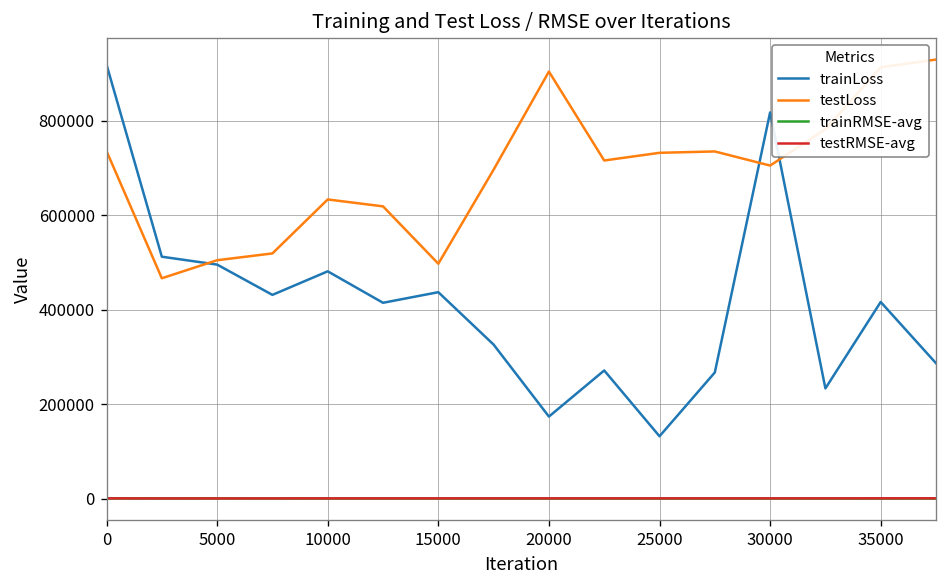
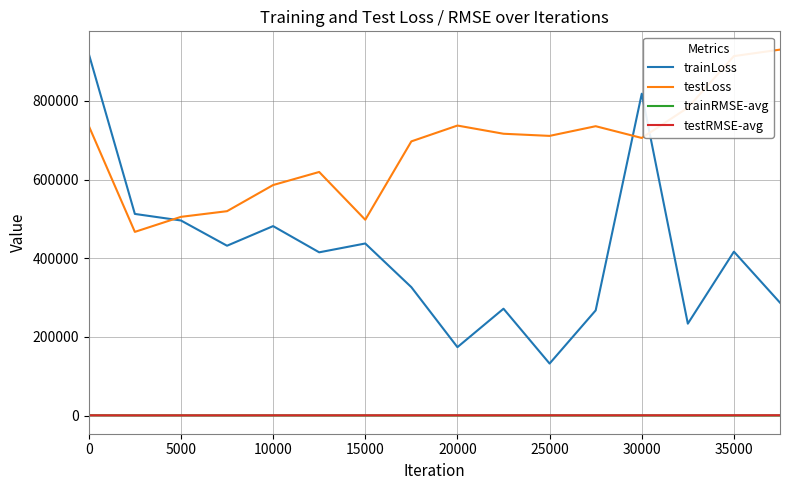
  {
    "trainLoss": {
      "0": 920000,
      "5000": 500000,
      "10000": 480000,
      "15000": 440000,
      "20000": 170000,
      "25000": 130000,
      "30000": 820000,
      "35000": 420000
    },
    "testLoss": {
      "0": 740000,
      "5000": 510000,
-     "10000": 630000,
+     "10000": 590000,
      "15000": 500000,
-     "20000": 900000,
-     "25000": 730000,
+     "20000": 740000,
+     "25000": 710000,
      "30000": 710000
    },
    "testRMSE-avg": {
      "0": 0,
      "5000": 0,
      "10000": 0,
      "15000": 0,
      "20000": 0,
      "25000": 0,
      "30000": 0,
      "35000": 0
    }
  }
